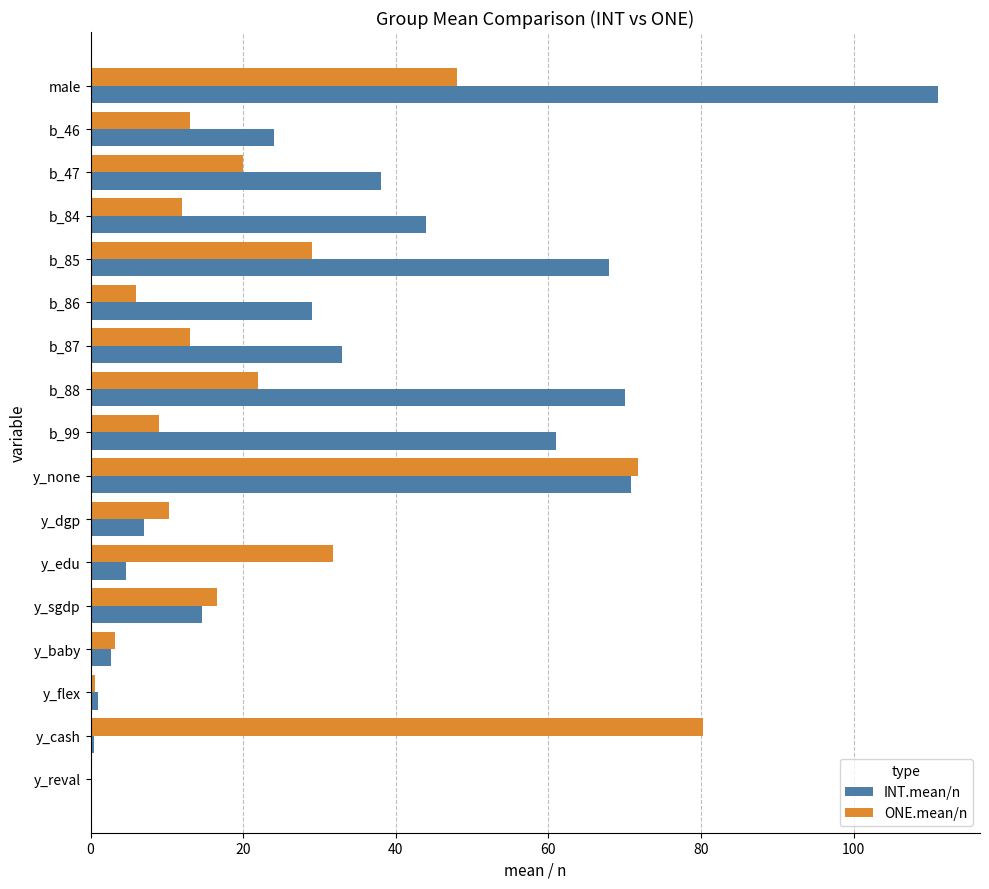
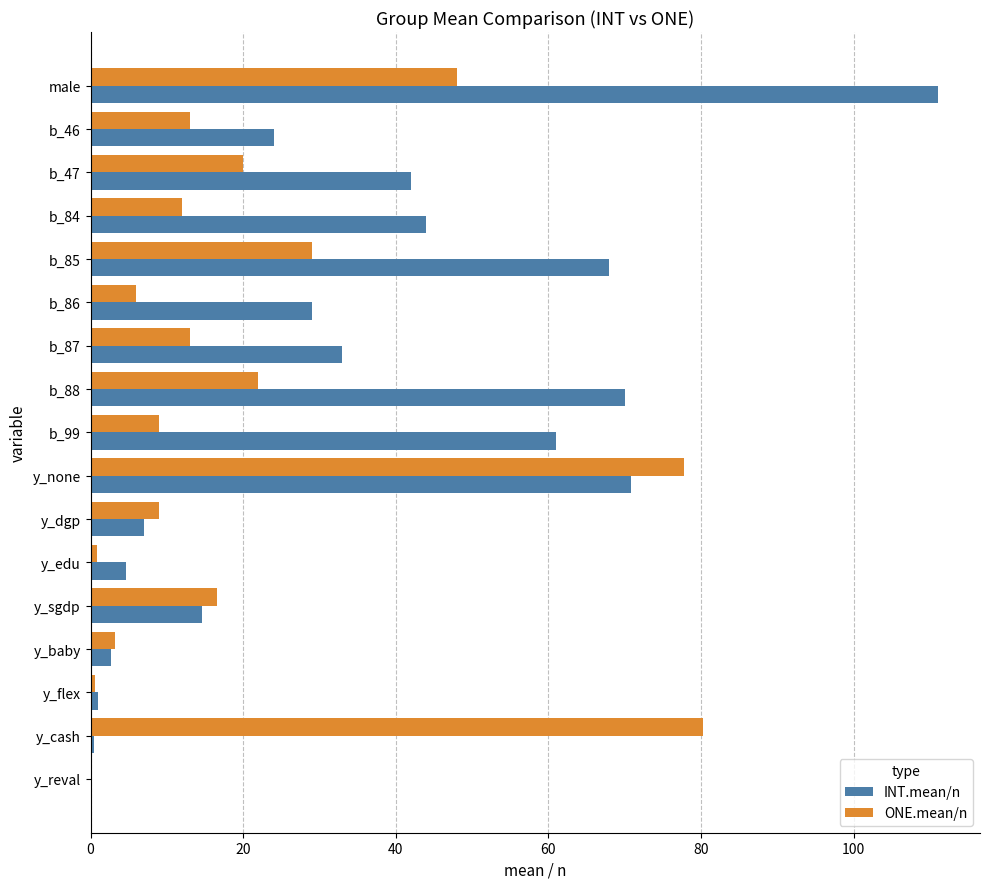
  {
    "INT.mean/n": {
      "male": 111,
      "b_46": 24,
-     "b_47": 38,
+     "b_47": 42,
      "b_84": 44,
      "b_85": 68,
      "b_86": 29,
      "b_87": 33,
      "b_88": 70,
      "b_99": 61,
      "y_none": 71,
      "y_dgp": 7,
      "y_edu": 5,
      "y_sgdp": 15,
      "y_baby": 3,
      "y_flex": 1,
      "y_cash": 0
    },
    "ONE.mean/n": {
      "male": 48,
      "b_46": 13,
      "b_47": 20,
      "b_84": 12,
      "b_85": 29,
      "b_86": 6,
      "b_87": 13,
      "b_88": 22,
      "b_99": 9,
-     "y_none": 72,
-     "y_dgp": 10,
-     "y_edu": 32,
+     "y_none": 78,
+     "y_dgp": 9,
+     "y_edu": 1,
      "y_sgdp": 17,
      "y_baby": 3,
      "y_flex": 1,
      "y_cash": 80,
      "y_reval": 0
    }
  }
